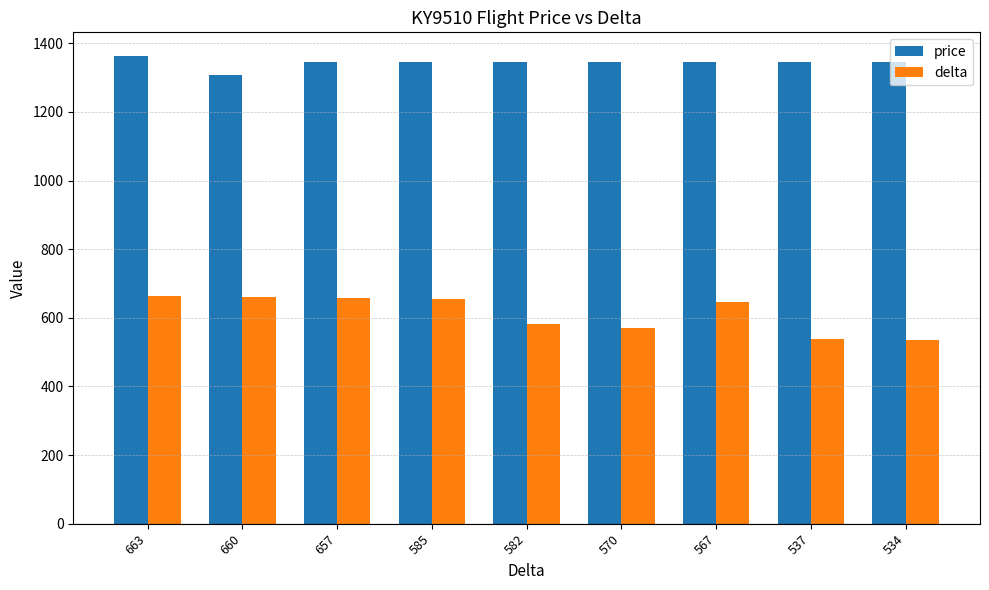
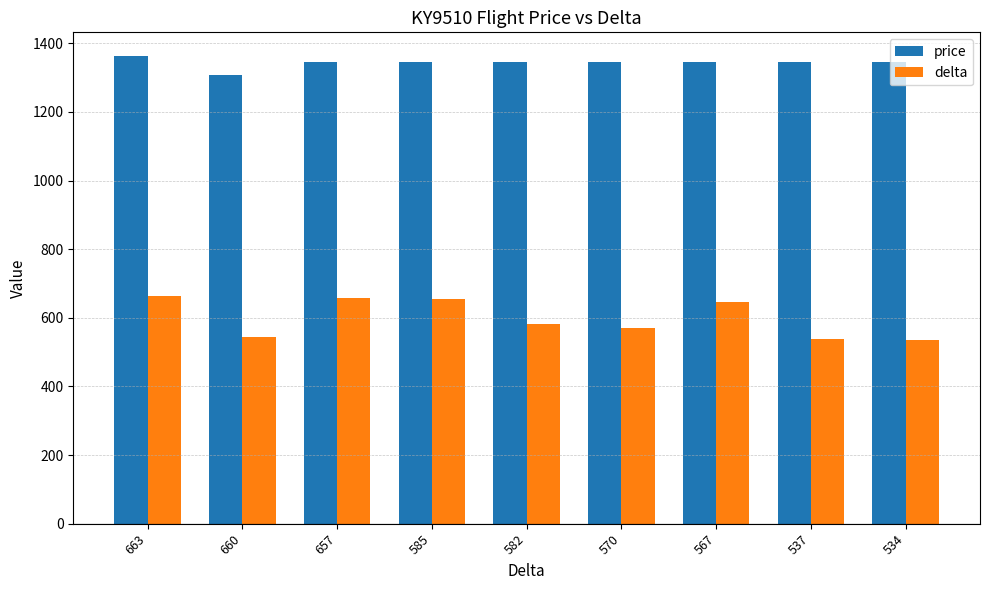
  {
    "price": {
      "663": 1360,
      "660": 1310,
      "657": 1350,
      "585": 1350,
      "582": 1350,
      "570": 1350,
      "567": 1350,
      "537": 1350,
      "534": 1350
    },
    "delta": {
      "663": 660,
-     "660": 660,
+     "660": 550,
      "657": 660,
      "585": 660,
      "582": 580,
      "570": 570,
      "567": 650,
      "537": 540,
      "534": 530
    }
  }
